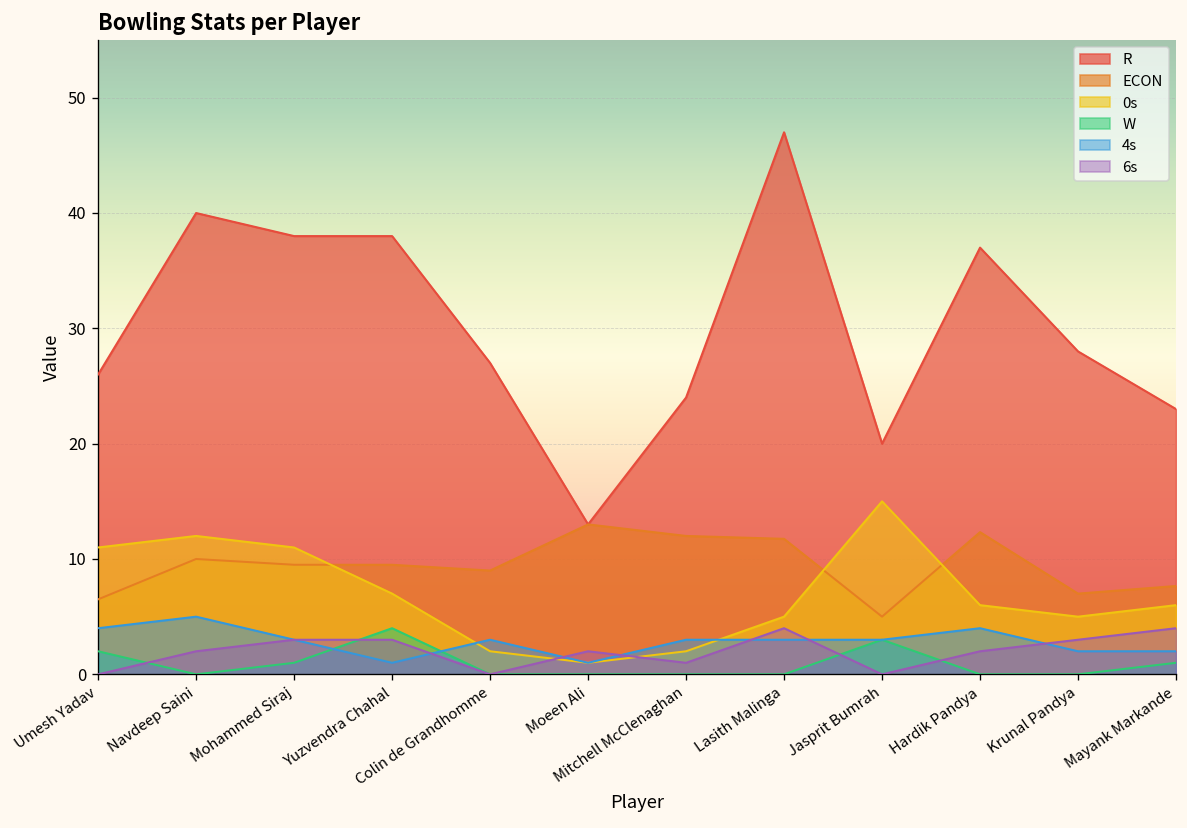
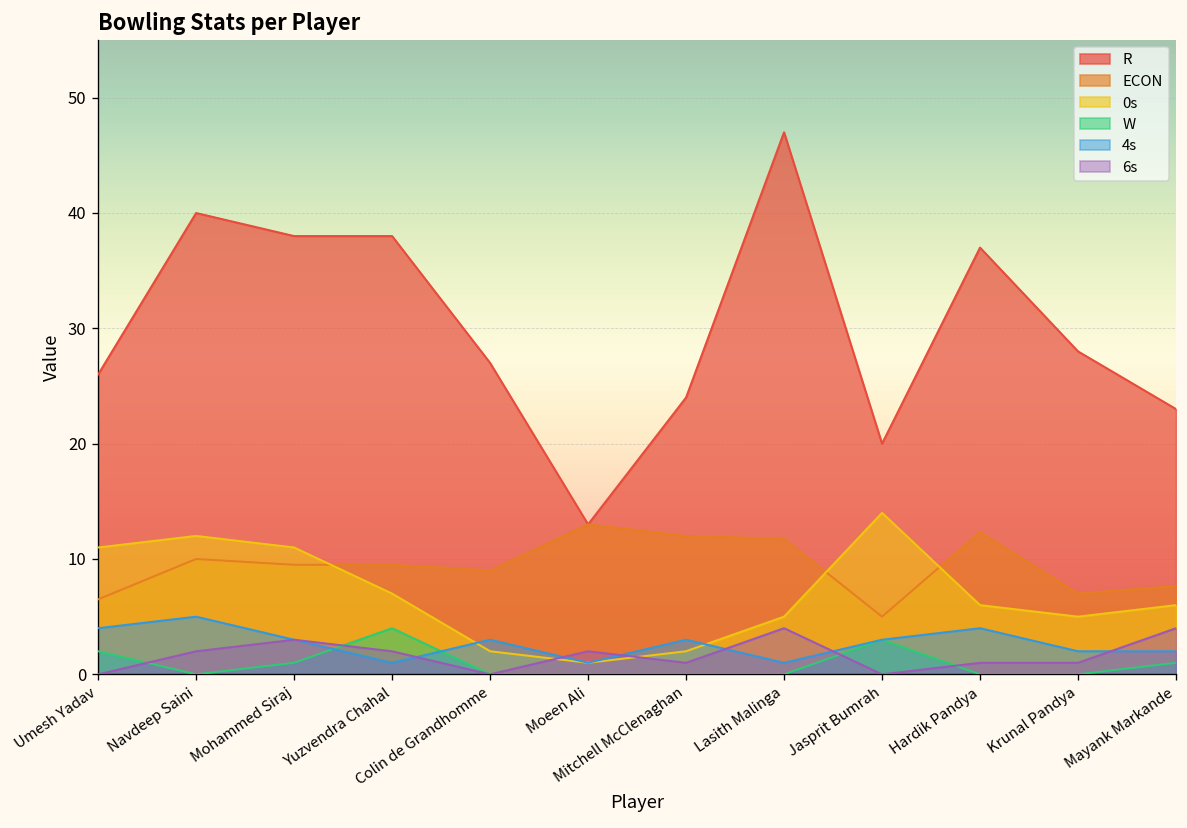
  {
    "0s": {
      "Umesh Yadav": 11,
      "Navdeep Saini": 12,
      "Mohammed Siraj": 11,
      "Yuzvendra Chahal": 7,
      "Colin de Grandhomme": 2,
      "Mitchell McClenaghan": 2,
      "Lasith Malinga": 5,
-     "Jasprit Bumrah": 15,
+     "Jasprit Bumrah": 14,
      "Hardik Pandya": 6,
      "Krunal Pandya": 5,
      "Mayank Markande": 6
    },
    "W": {
      "Umesh Yadav": 2,
      "Navdeep Saini": 0,
      "Mohammed Siraj": 1,
      "Yuzvendra Chahal": 4,
      "Moeen Ali": 0,
      "Mitchell McClenaghan": 0,
      "Lasith Malinga": 0,
      "Hardik Pandya": 0,
      "Krunal Pandya": 0,
      "Mayank Markande": 1
    },
    "4s": {
      "Umesh Yadav": 4,
      "Navdeep Saini": 5,
      "Yuzvendra Chahal": 1,
      "Colin de Grandhomme": 3,
      "Mitchell McClenaghan": 3,
-     "Lasith Malinga": 3,
+     "Lasith Malinga": 1,
      "Hardik Pandya": 4,
      "Krunal Pandya": 2,
      "Mayank Markande": 2
    },
    "6s": {
      "Umesh Yadav": 0,
      "Navdeep Saini": 2,
-     "Yuzvendra Chahal": 3,
+     "Yuzvendra Chahal": 2,
      "Moeen Ali": 2,
      "Mitchell McClenaghan": 1,
      "Lasith Malinga": 4,
      "Jasprit Bumrah": 0,
-     "Hardik Pandya": 2,
-     "Krunal Pandya": 3,
+     "Hardik Pandya": 1,
+     "Krunal Pandya": 1,
      "Mayank Markande": 4
    }
  }
